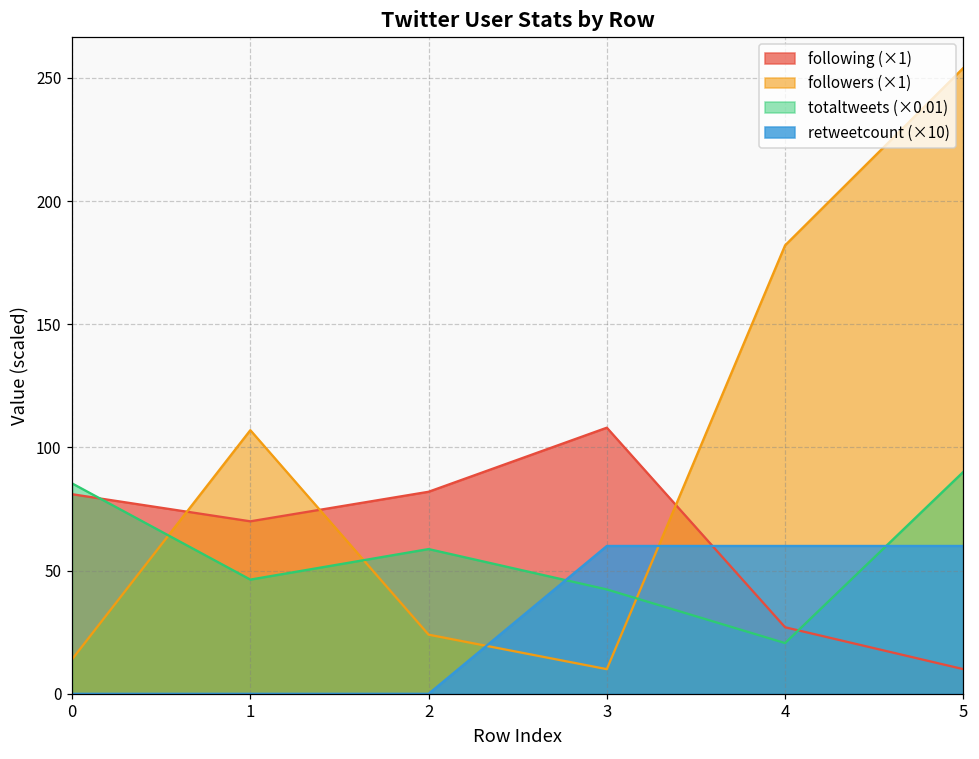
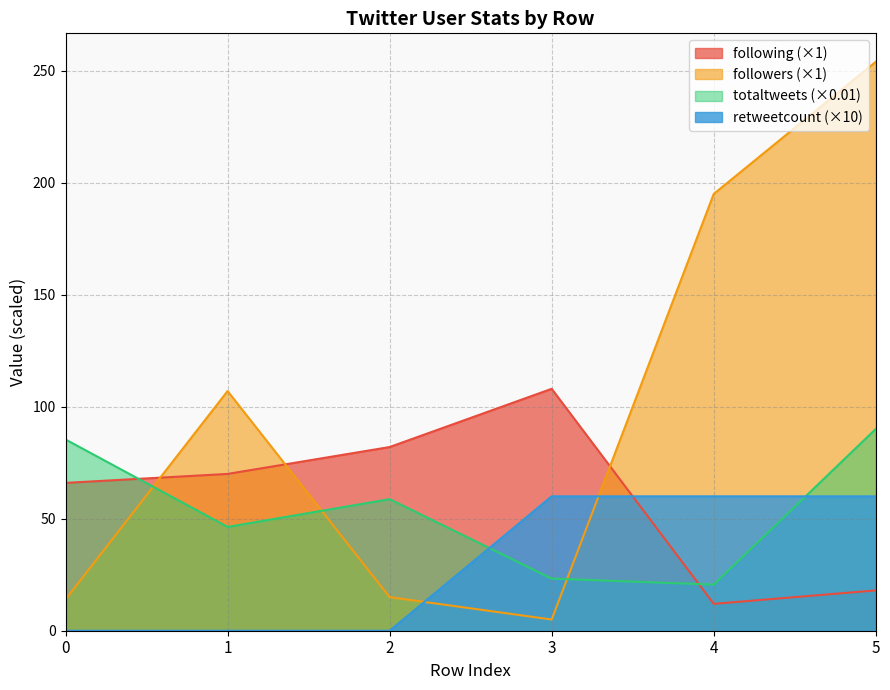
  {
    "following (×1)": {
-     "0": 81,
+     "0": 66,
      "1": 70,
      "2": 82,
      "3": 108,
-     "4": 27,
-     "5": 10
+     "4": 12,
+     "5": 18
    },
    "followers (×1)": {
      "0": 14,
      "1": 107,
-     "2": 24,
-     "3": 10,
-     "4": 182,
+     "2": 15,
+     "3": 5,
+     "4": 195,
      "5": 254
    },
    "totaltweets (×0.01)": {
      "0": 85,
      "1": 46,
      "2": 59,
-     "3": 42,
+     "3": 23,
      "4": 21,
      "5": 90
    },
    "retweetcount (×10)": {
      "0": 0,
      "1": 0,
      "2": 0,
      "3": 60,
      "4": 60,
      "5": 60
    }
  }
